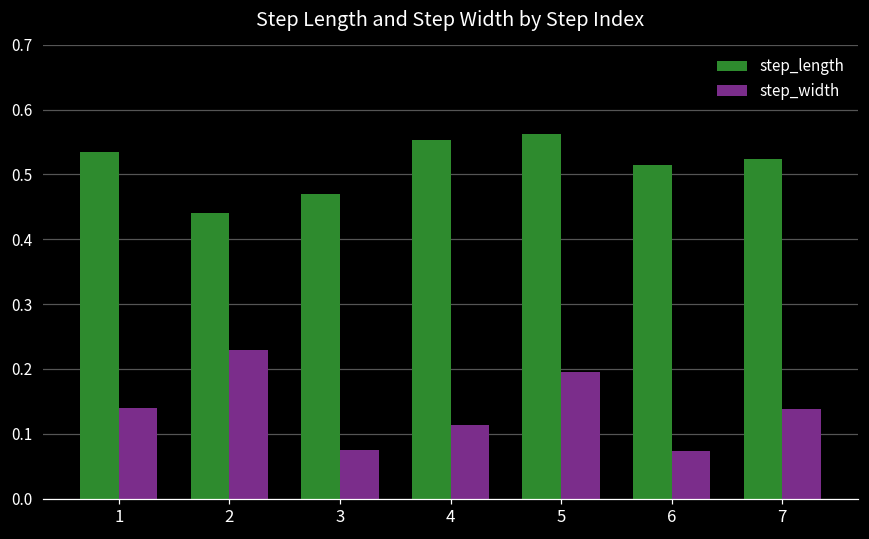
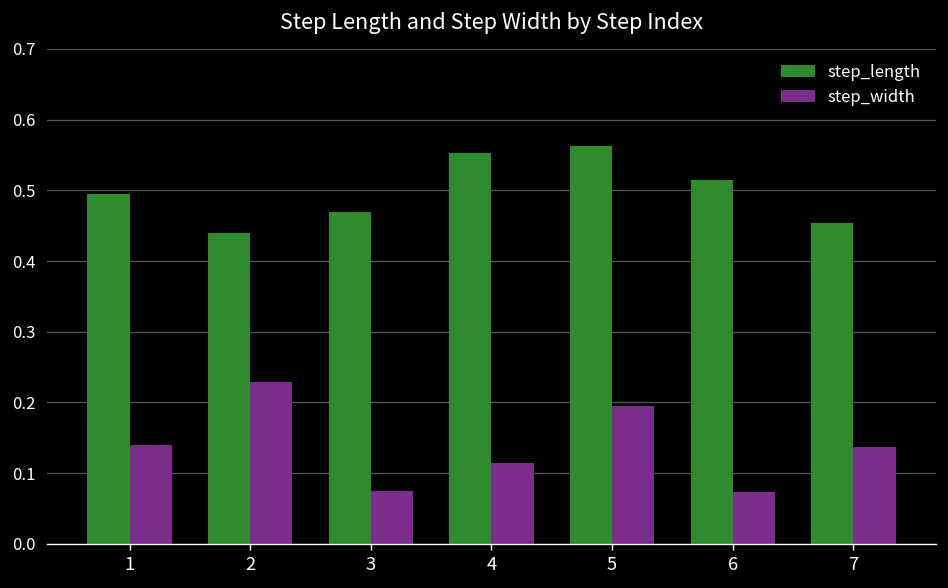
  {
    "step_length": {
-     "1": 0.53,
+     "1": 0.49,
      "2": 0.44,
      "3": 0.47,
      "4": 0.55,
      "5": 0.56,
      "6": 0.51,
-     "7": 0.52
+     "7": 0.45
    },
    "step_width": {
      "1": 0.14,
      "2": 0.23,
      "3": 0.07,
      "4": 0.11,
      "5": 0.20,
      "6": 0.07,
      "7": 0.14
    }
  }
